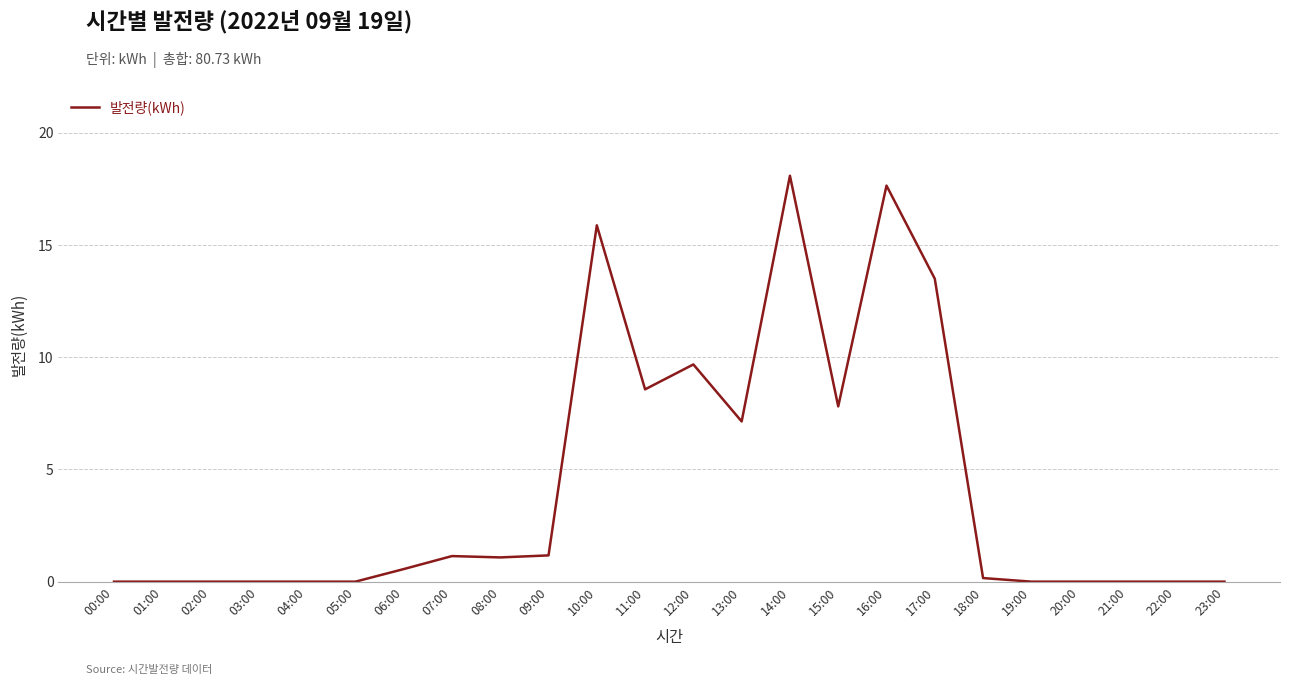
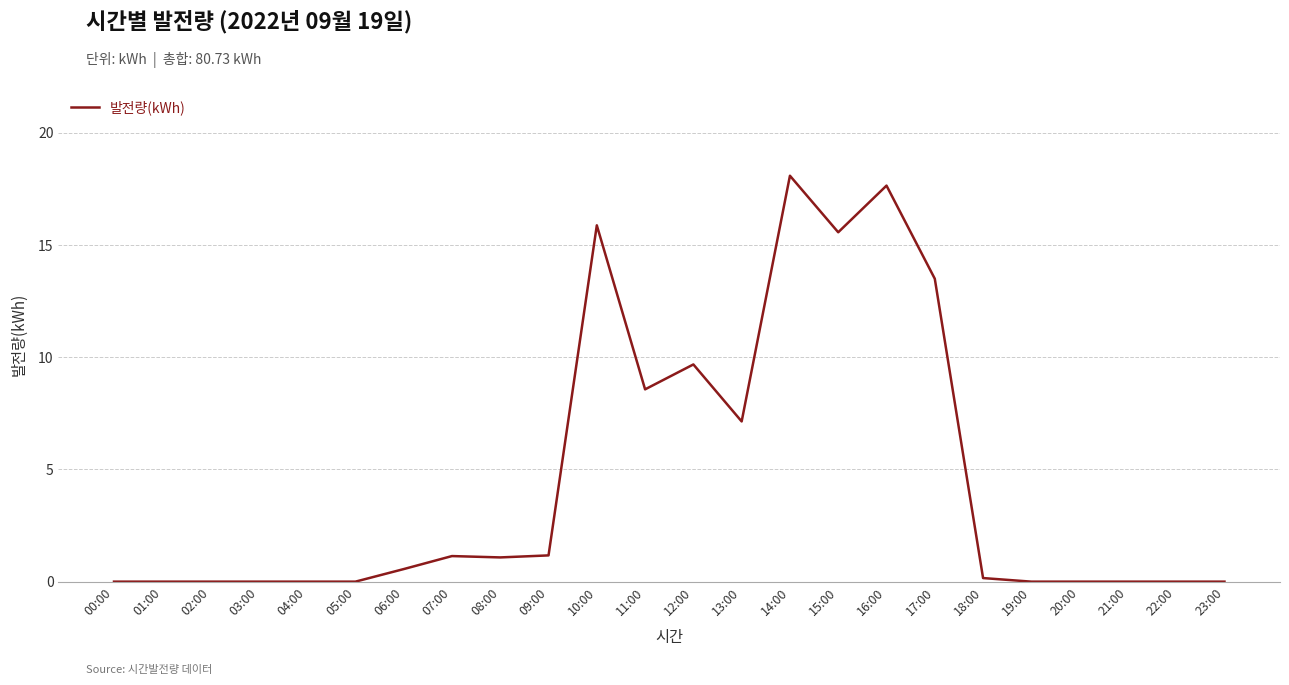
  {
    "00:00": 0.0,
    "01:00": 0.0,
    "02:00": 0.0,
    "03:00": 0.0,
    "04:00": 0.0,
    "05:00": 0.0,
    "06:00": 0.6,
    "07:00": 1.1,
    "08:00": 1.1,
    "09:00": 1.2,
    "10:00": 15.9,
    "11:00": 8.6,
    "12:00": 9.7,
    "13:00": 7.1,
    "14:00": 18.1,
-   "15:00": 7.8,
+   "15:00": 15.6,
    "16:00": 17.7,
    "17:00": 13.5,
    "18:00": 0.2,
    "19:00": 0.0,
    "20:00": 0.0,
    "21:00": 0.0,
    "22:00": 0.0,
    "23:00": 0.0
  }
